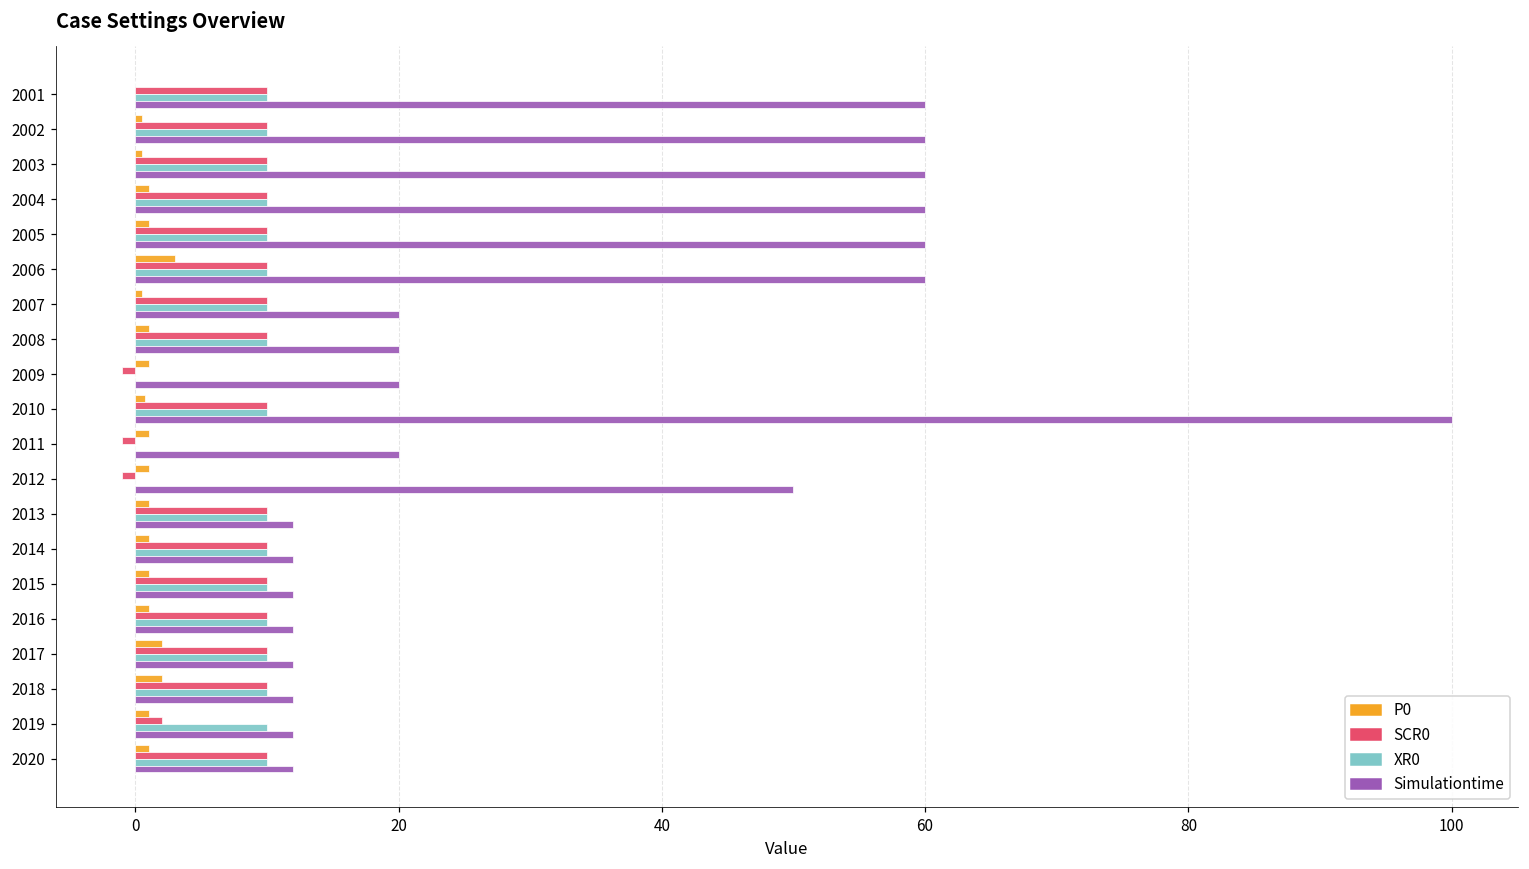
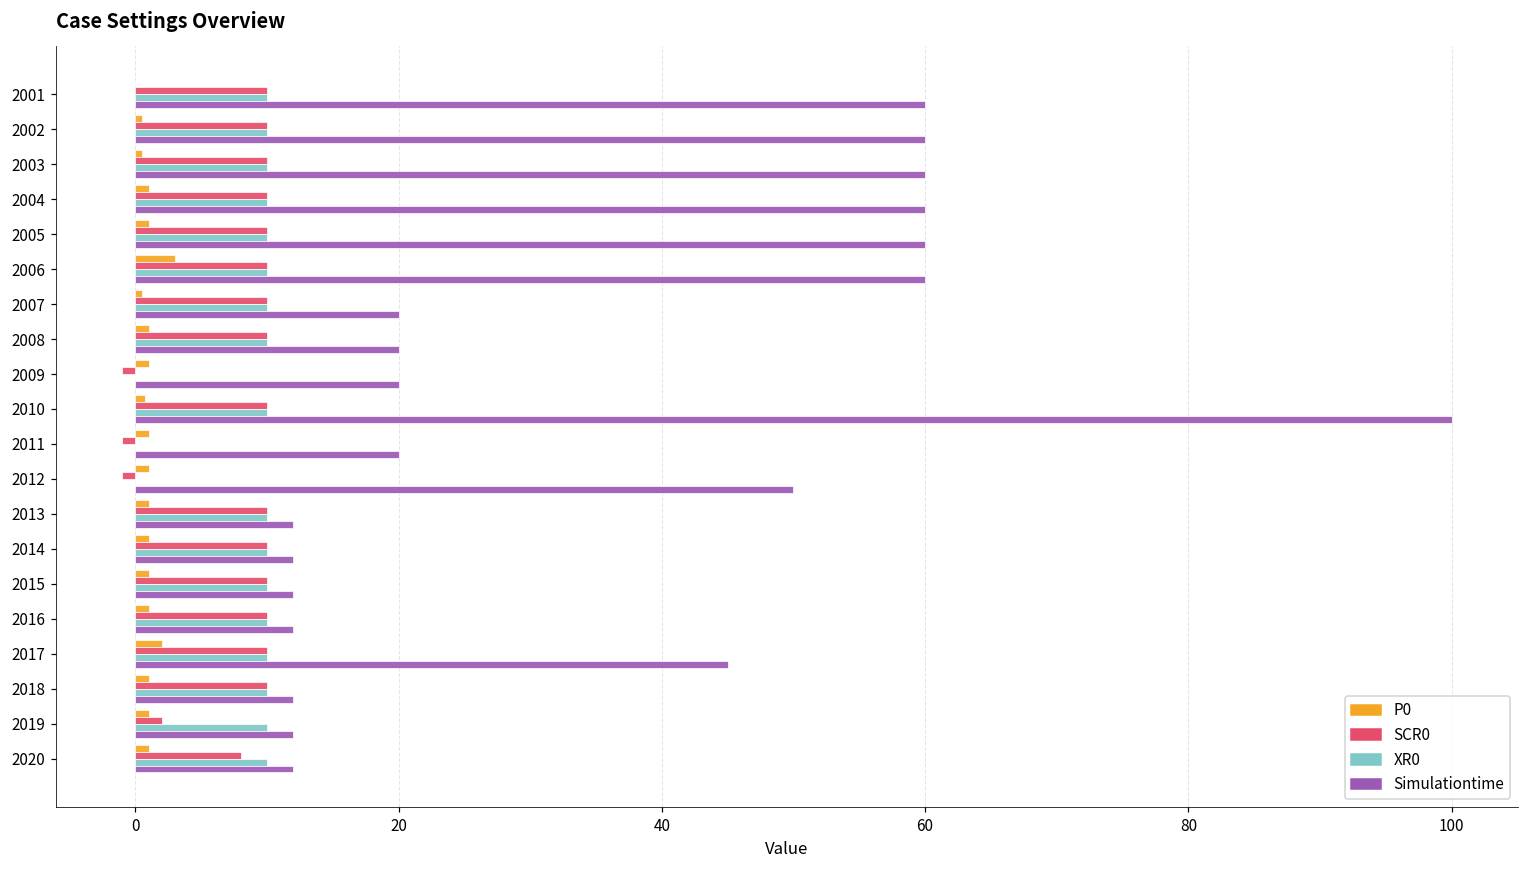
  {
    "P0": {
      "2001": 0,
      "2002": 0.5,
      "2003": 0.5,
      "2004": 1,
      "2005": 1,
      "2006": 3,
      "2007": 0.5,
      "2008": 1,
      "2009": 1,
      "2010": 0.7,
      "2011": 1,
      "2012": 1,
      "2013": 1,
      "2014": 1,
      "2015": 1,
      "2016": 1,
      "2017": 2,
-     "2018": 2,
+     "2018": 1,
      "2019": 1,
      "2020": 1
    },
    "SCR0": {
      "2001": 10,
      "2002": 10,
      "2003": 10,
      "2004": 10,
      "2005": 10,
      "2006": 10,
      "2007": 10,
      "2008": 10,
      "2009": -1,
      "2010": 10,
      "2011": -1,
      "2012": -1,
      "2013": 10,
      "2014": 10,
      "2015": 10,
      "2016": 10,
      "2017": 10,
      "2018": 10,
      "2019": 2,
-     "2020": 10
+     "2020": 8
    },
    "XR0": {
      "2001": 10,
      "2002": 10,
      "2003": 10,
      "2004": 10,
      "2005": 10,
      "2006": 10,
      "2007": 10,
      "2008": 10,
      "2009": 0,
      "2010": 10,
      "2011": 0,
      "2012": 0,
      "2013": 10,
      "2014": 10,
      "2015": 10,
      "2016": 10,
      "2017": 10,
      "2018": 10,
      "2019": 10,
      "2020": 10
    },
    "Simulationtime": {
      "2001": 60,
      "2002": 60,
      "2003": 60,
      "2004": 60,
      "2005": 60,
      "2006": 60,
      "2007": 20,
      "2008": 20,
      "2009": 20,
      "2010": 100,
      "2011": 20,
      "2012": 50,
      "2013": 12,
      "2014": 12,
      "2015": 12,
      "2016": 12,
-     "2017": 12,
+     "2017": 45,
      "2018": 12,
      "2019": 12,
      "2020": 12
    }
  }
